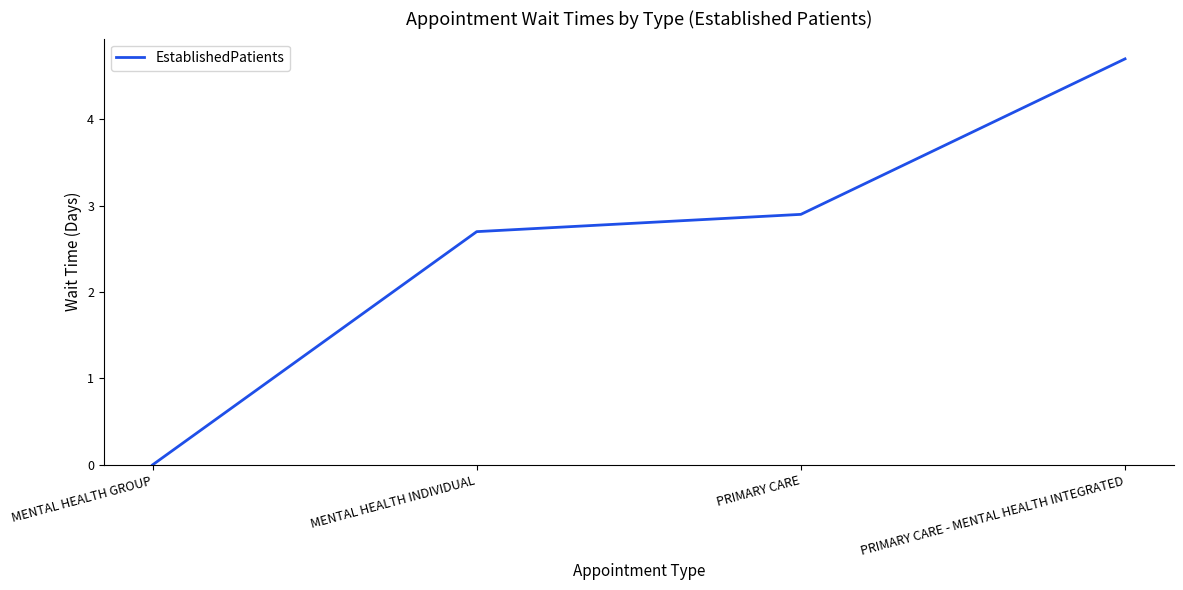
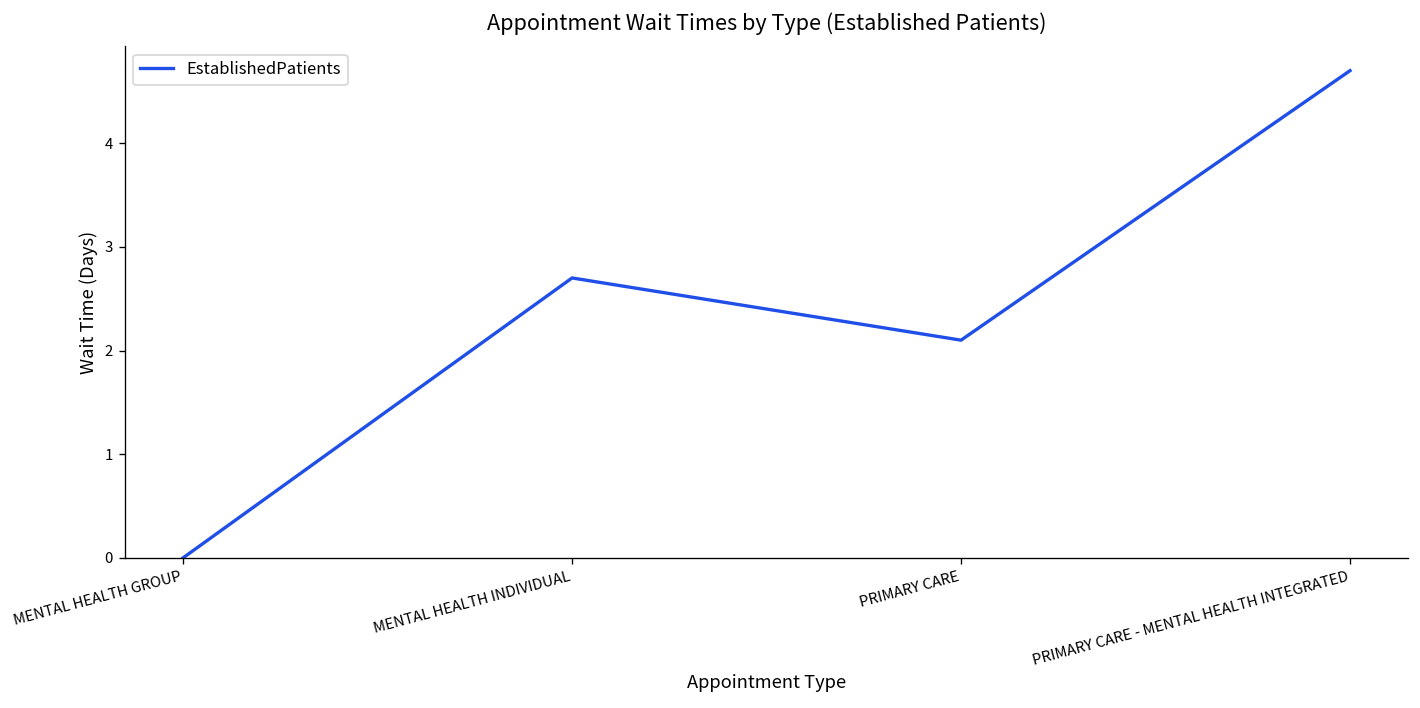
  {
    "MENTAL HEALTH GROUP": 0.0,
    "MENTAL HEALTH INDIVIDUAL": 2.7,
-   "PRIMARY CARE": 2.9,
+   "PRIMARY CARE": 2.1,
    "PRIMARY CARE - MENTAL HEALTH INTEGRATED": 4.7
  }
